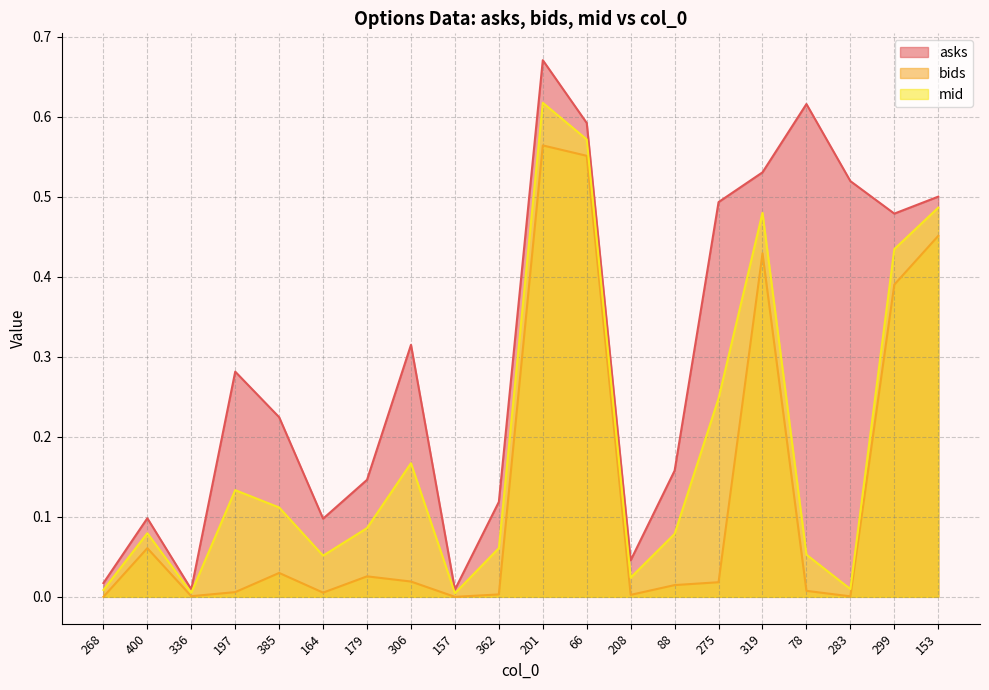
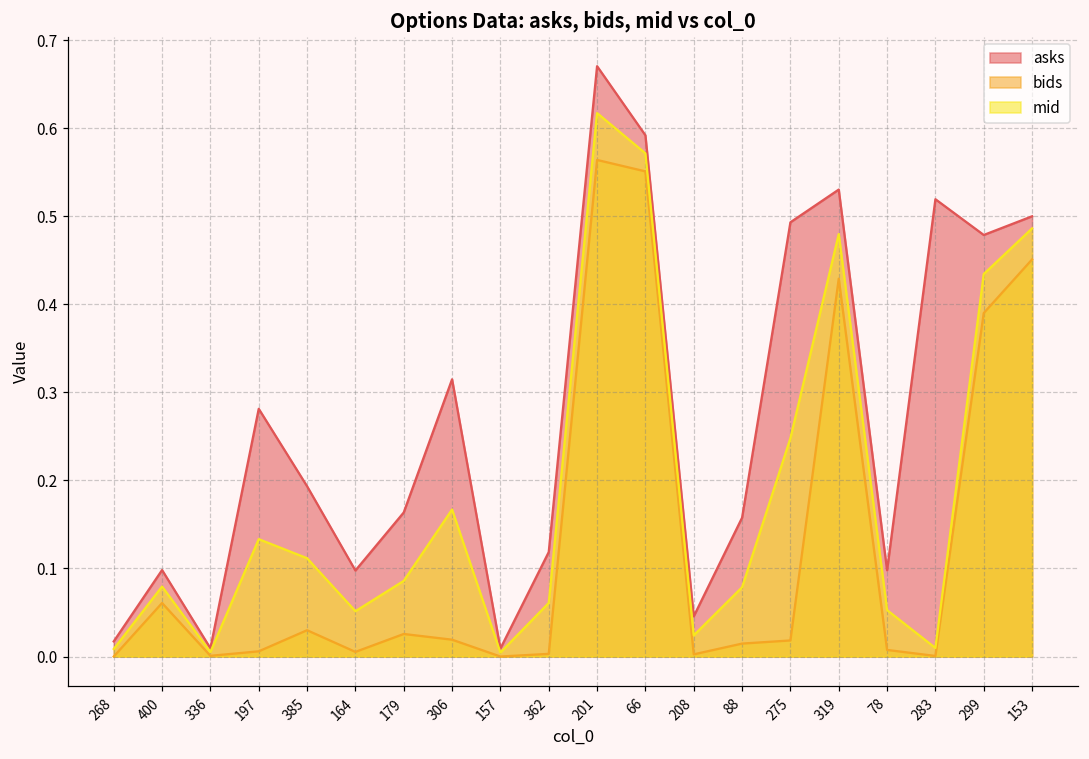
  {
    "asks": {
      "268": 0.02,
      "400": 0.10,
      "336": 0.01,
      "197": 0.28,
-     "385": 0.22,
+     "385": 0.19,
      "164": 0.10,
-     "179": 0.15,
+     "179": 0.16,
      "306": 0.31,
      "157": 0.01,
      "362": 0.12,
      "201": 0.67,
      "66": 0.59,
      "208": 0.05,
      "88": 0.16,
      "275": 0.49,
      "319": 0.53,
-     "78": 0.62,
+     "78": 0.10,
      "283": 0.52,
      "299": 0.48,
      "153": 0.50
    }
  }
